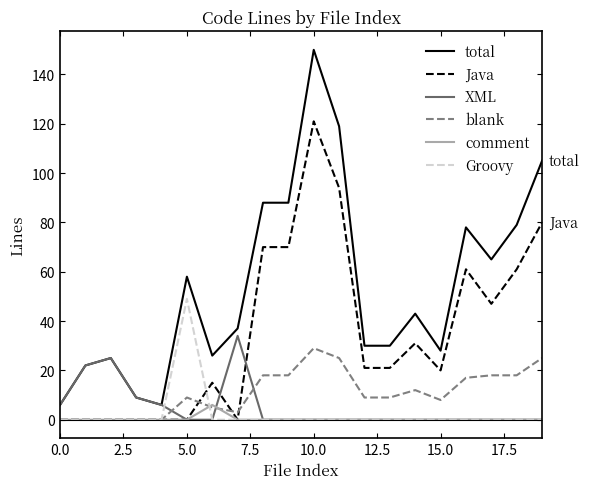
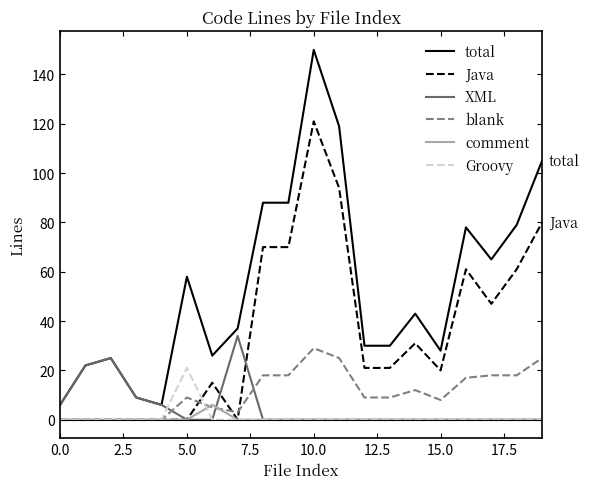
  {
    "Groovy": {
-     "5.0": 49
+     "5.0": 21
    }
  }
